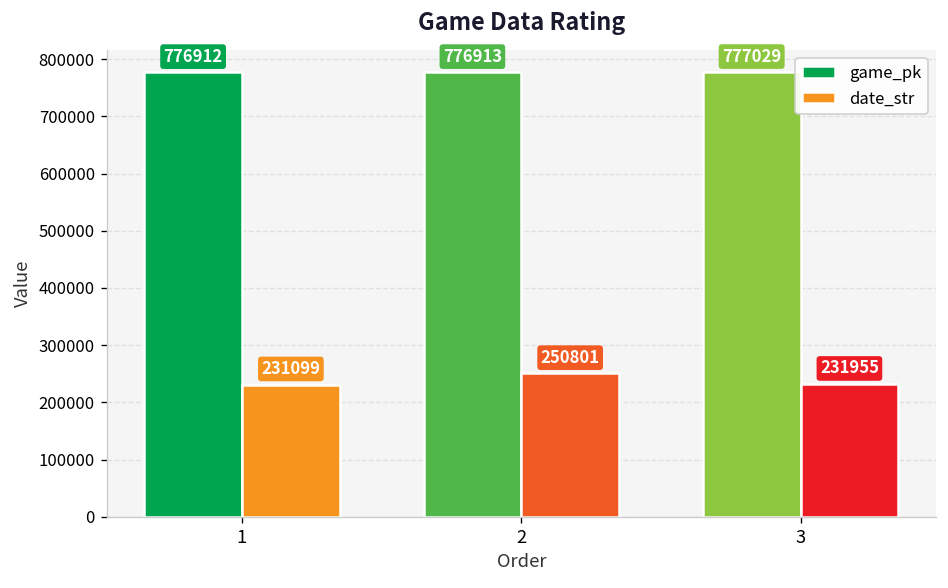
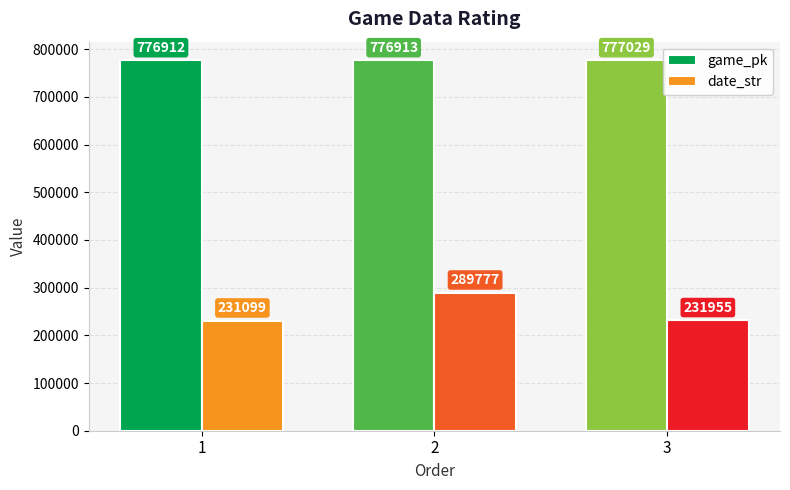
  {
    "date_str": {
-     "2": 250801
+     "2": 289777
    }
  }
